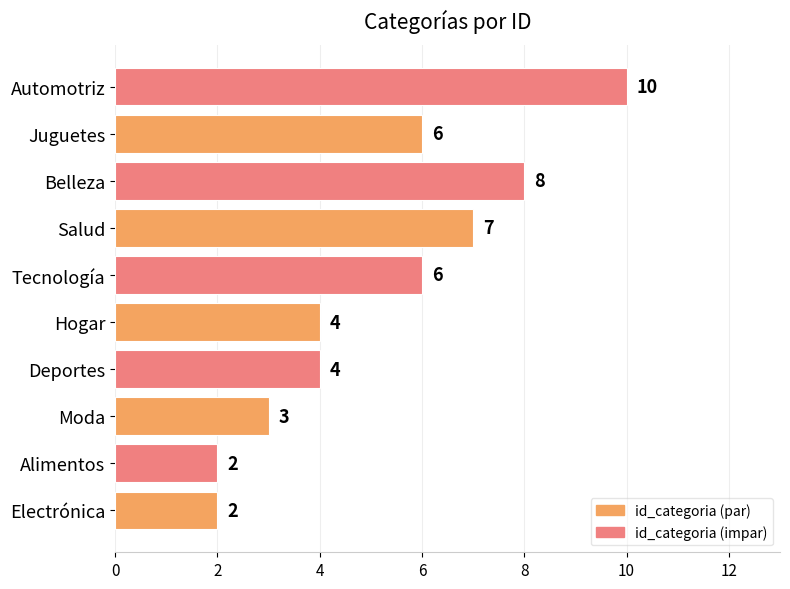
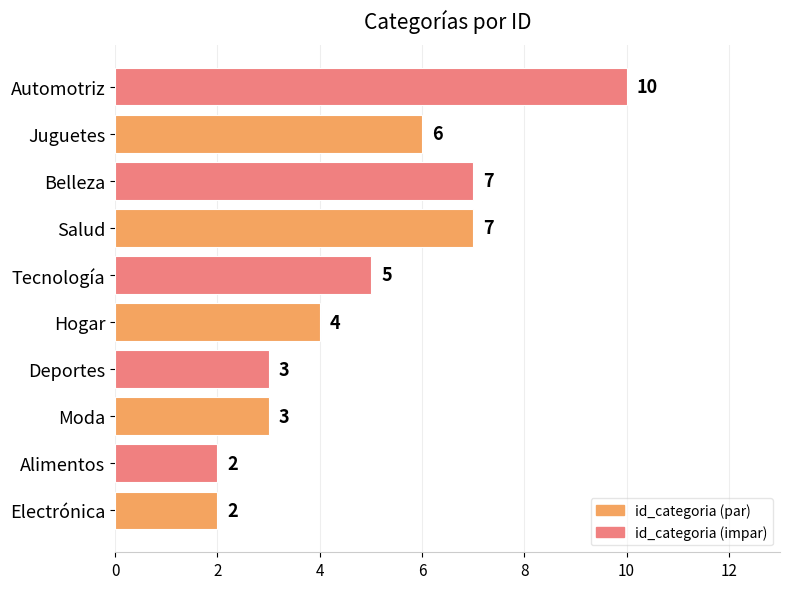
  {
    "Automotriz": 10,
    "Juguetes": 6,
-   "Belleza": 8,
+   "Belleza": 7,
    "Salud": 7,
-   "Tecnología": 6,
+   "Tecnología": 5,
    "Hogar": 4,
-   "Deportes": 4,
+   "Deportes": 3,
    "Moda": 3,
    "Alimentos": 2,
    "Electrónica": 2
  }
